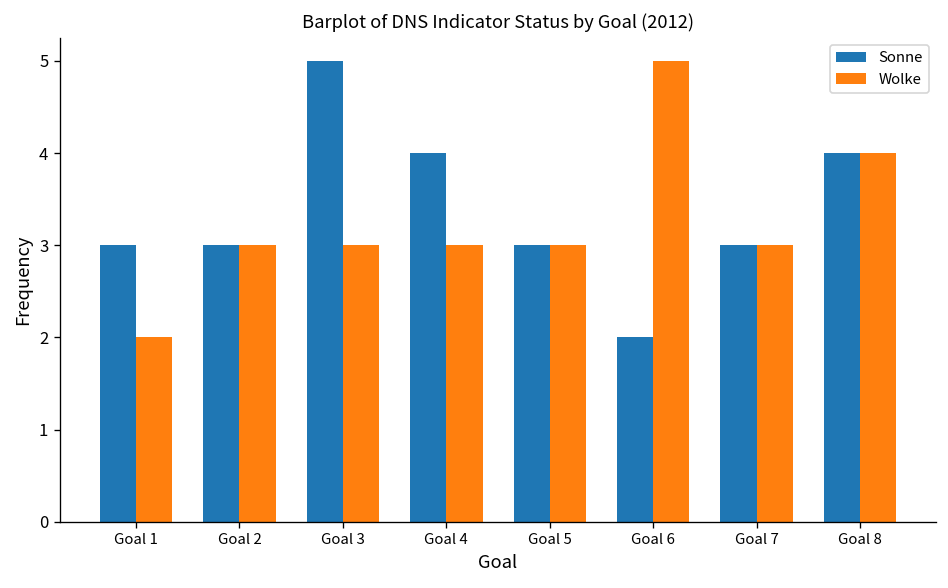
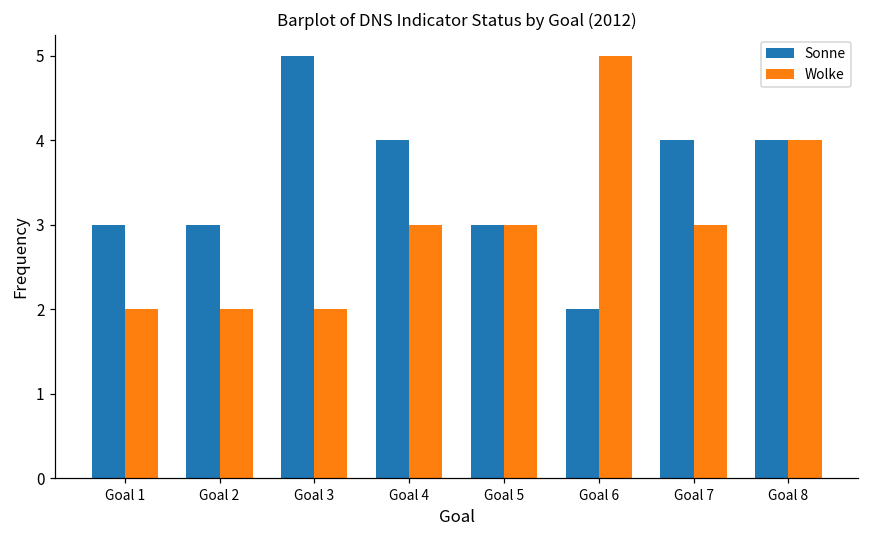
  {
    "Sonne": {
      "Goal 1": 3,
      "Goal 2": 3,
      "Goal 3": 5,
      "Goal 4": 4,
      "Goal 5": 3,
      "Goal 6": 2,
-     "Goal 7": 3,
+     "Goal 7": 4,
      "Goal 8": 4
    },
    "Wolke": {
      "Goal 1": 2,
-     "Goal 2": 3,
-     "Goal 3": 3,
+     "Goal 2": 2,
+     "Goal 3": 2,
      "Goal 4": 3,
      "Goal 5": 3,
      "Goal 6": 5,
      "Goal 7": 3,
      "Goal 8": 4
    }
  }
